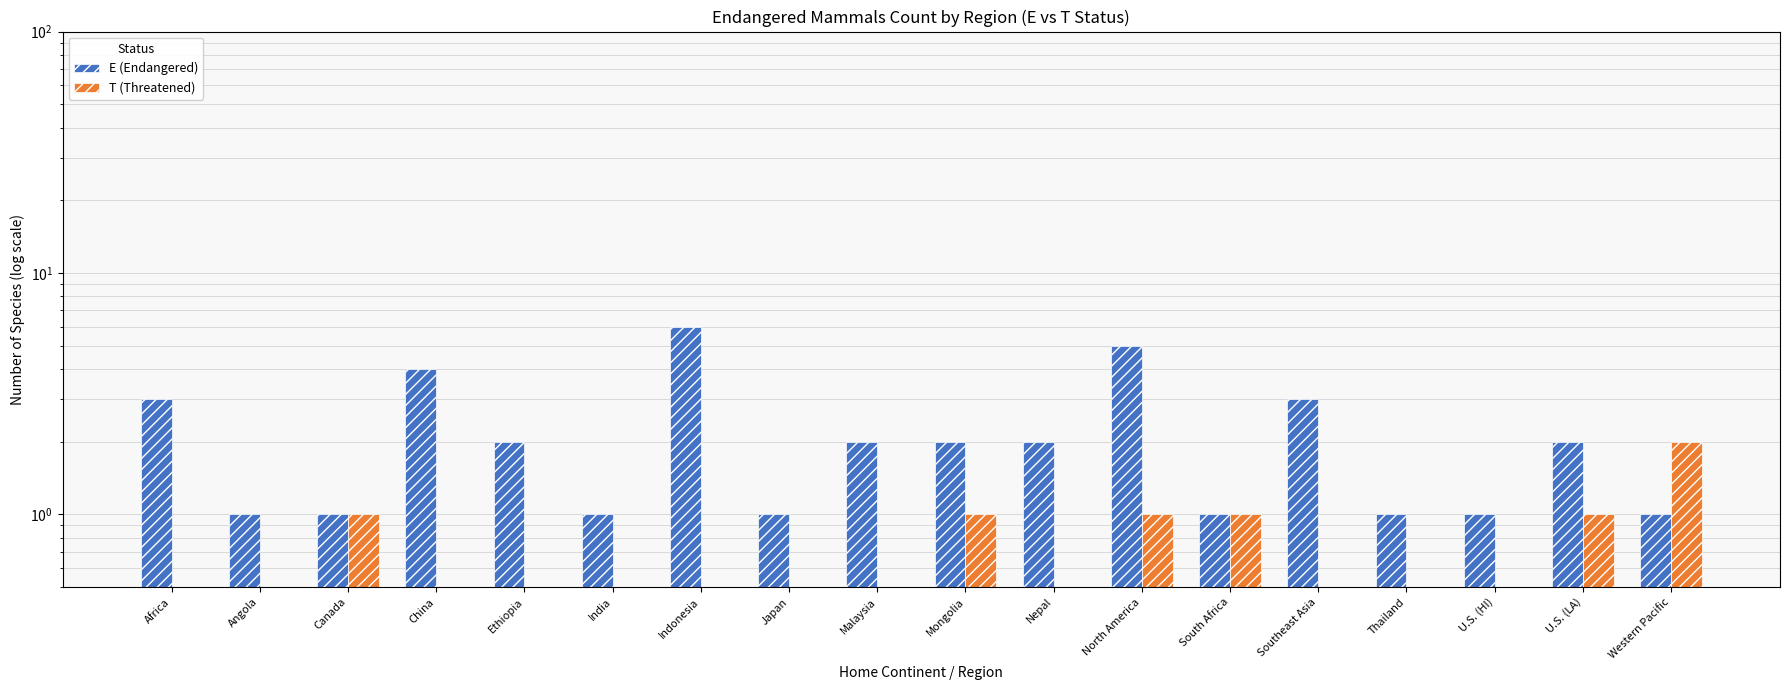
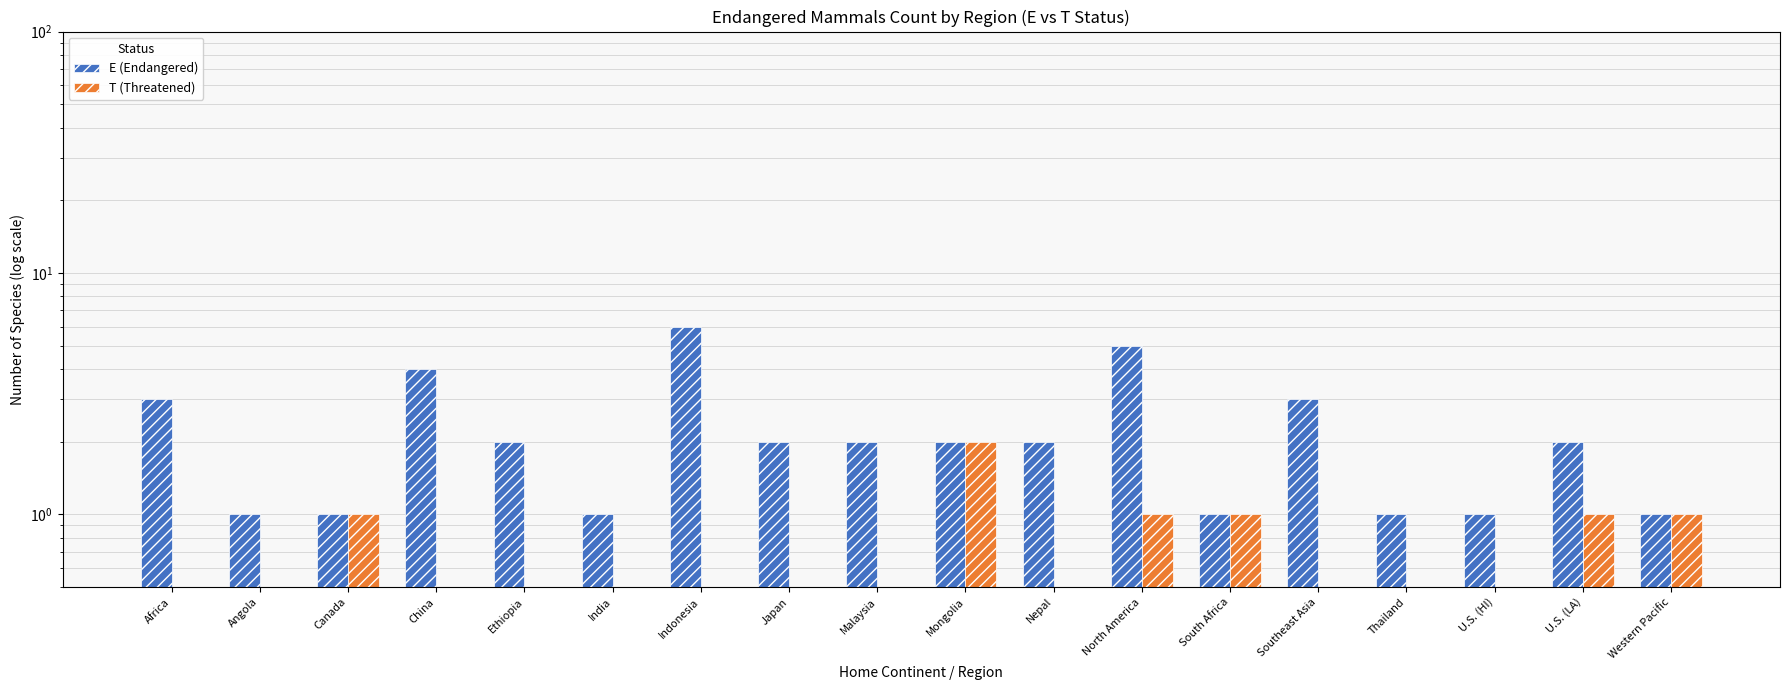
  {
    "E (Endangered)": {
      "Africa": 3,
      "Angola": 1,
      "Canada": 1,
      "China": 4,
      "Ethiopia": 2,
      "India": 1,
      "Indonesia": 6,
-     "Japan": 1,
+     "Japan": 2,
      "Malaysia": 2,
      "Mongolia": 2,
      "Nepal": 2,
      "North America": 5,
      "South Africa": 1,
      "Southeast Asia": 3,
      "Thailand": 1,
      "U.S. (HI)": 1,
      "U.S. (LA)": 2,
      "Western Pacific": 1
    },
    "T (Threatened)": {
      "Canada": 1,
-     "Mongolia": 1,
+     "Mongolia": 2,
      "North America": 1,
      "South Africa": 1,
      "U.S. (LA)": 1,
-     "Western Pacific": 2
+     "Western Pacific": 1
    }
  }
